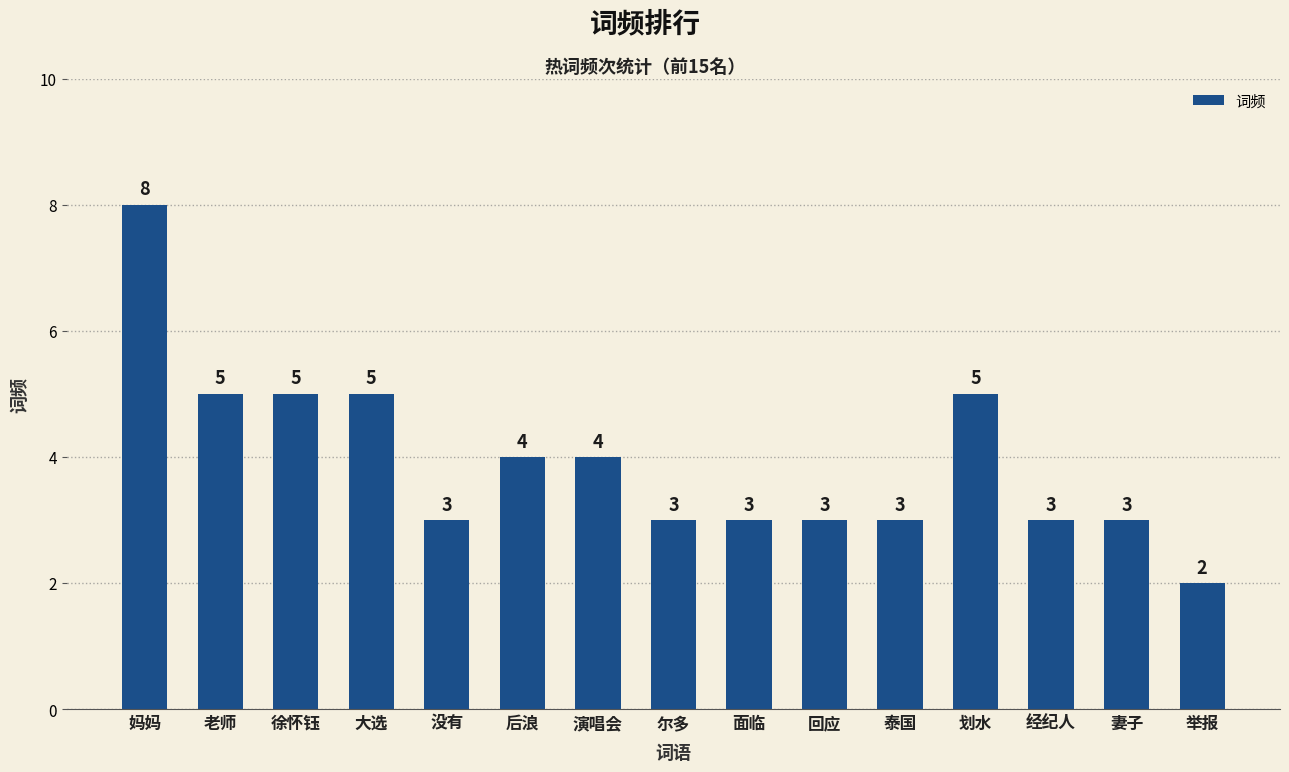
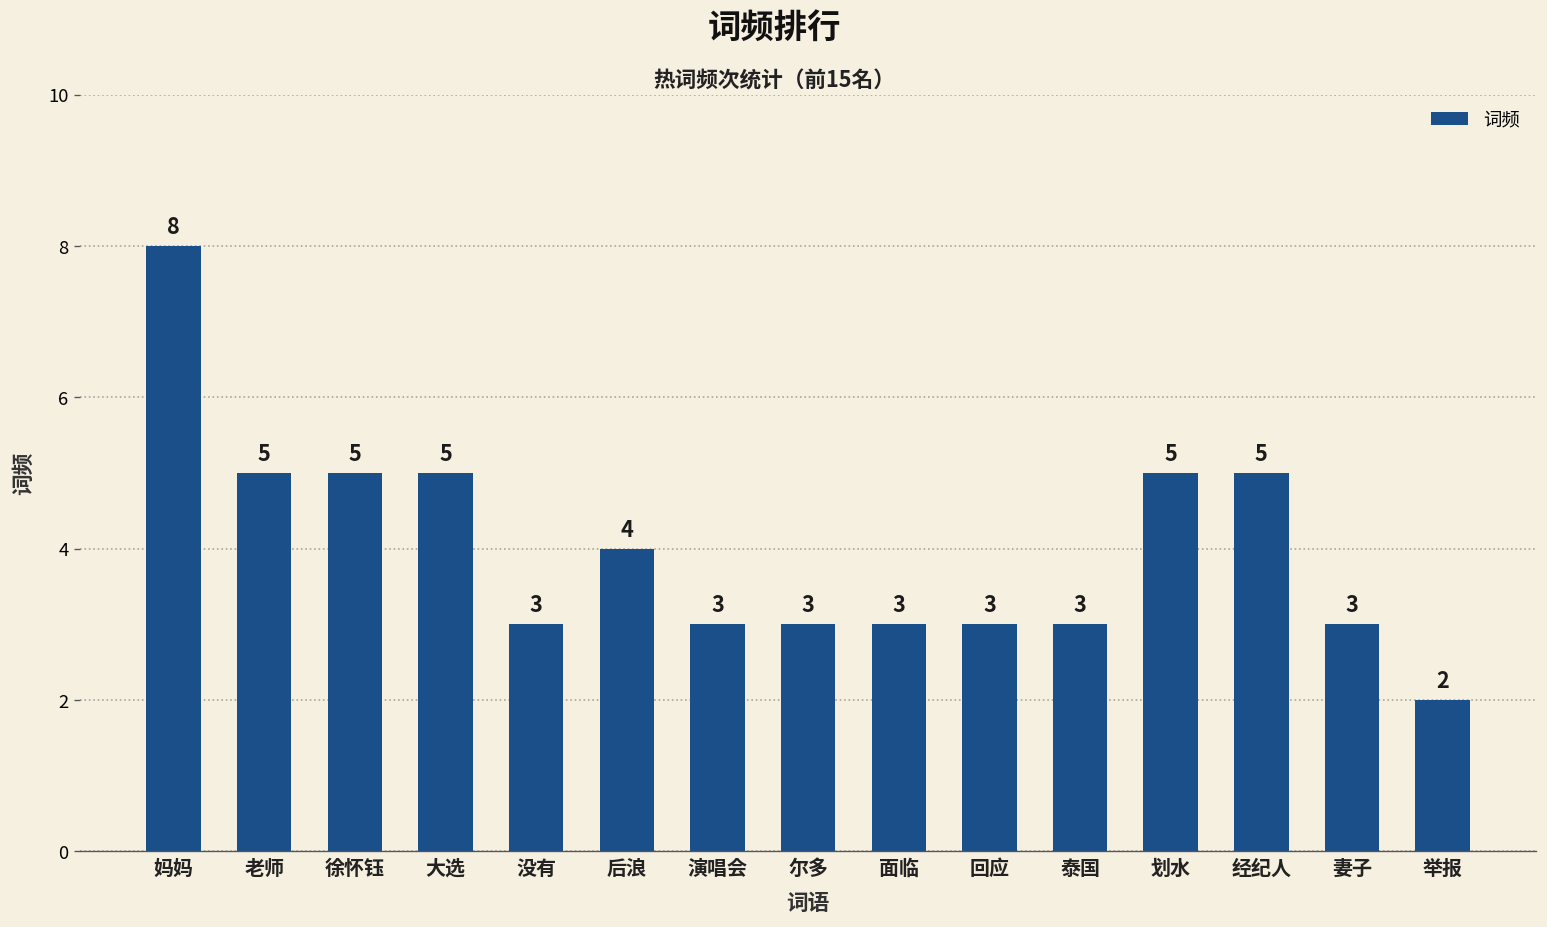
  {
    "妈妈": 8,
    "老师": 5,
    "徐怀钰": 5,
    "大选": 5,
    "没有": 3,
    "后浪": 4,
-   "演唱会": 4,
+   "演唱会": 3,
    "尔多": 3,
    "面临": 3,
    "回应": 3,
    "泰国": 3,
    "划水": 5,
-   "经纪人": 3,
+   "经纪人": 5,
    "妻子": 3,
    "举报": 2
  }
